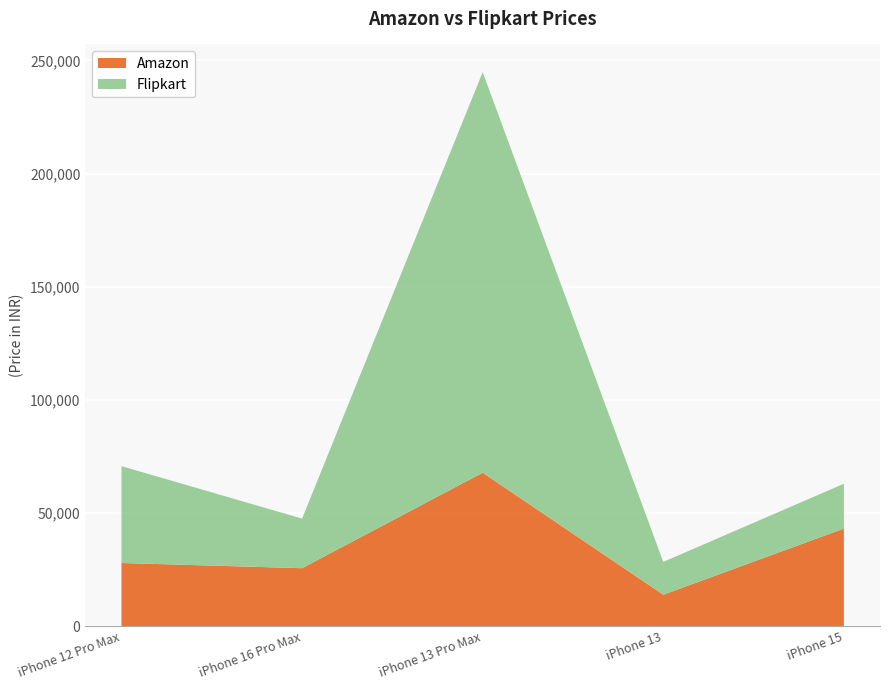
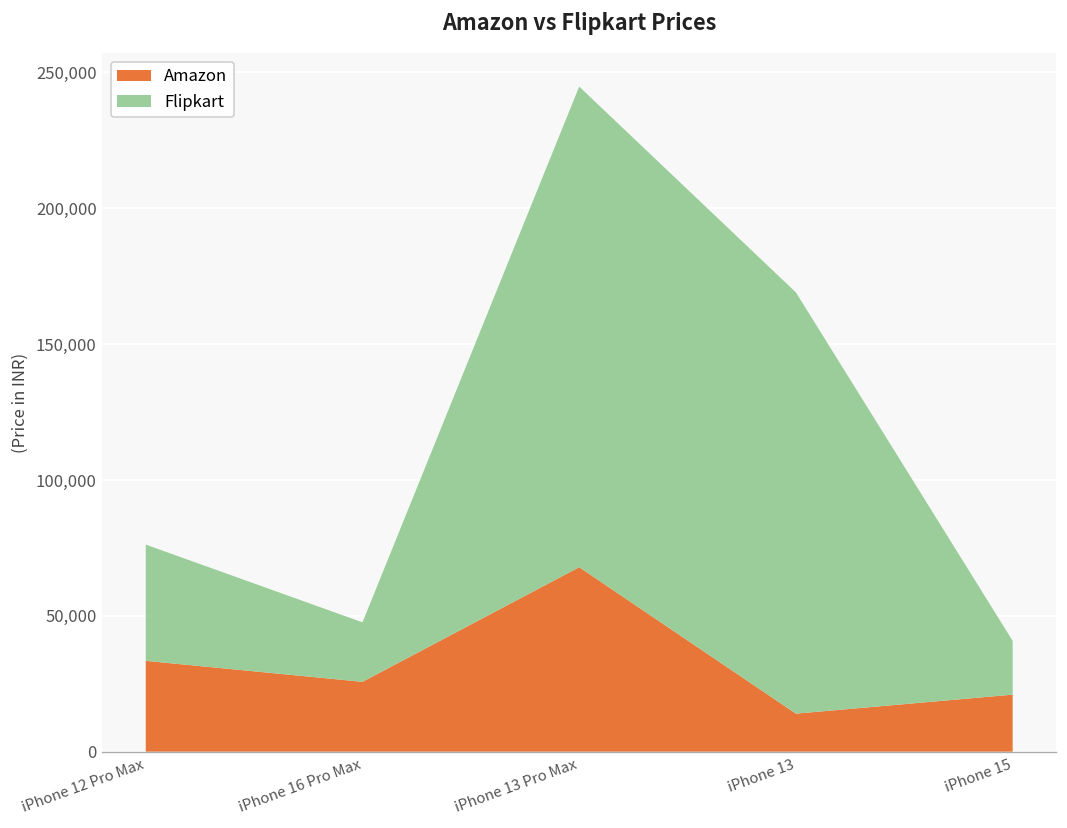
  {
    "Amazon": {
-     "iPhone 12 Pro Max": "28,000",
+     "iPhone 12 Pro Max": "33,000",
      "iPhone 16 Pro Max": "26,000",
      "iPhone 13 Pro Max": "68,000",
      "iPhone 13": "14,000",
-     "iPhone 15": "43,000"
+     "iPhone 15": "21,000"
    },
    "Flipkart": {
      "iPhone 12 Pro Max": "43,000",
      "iPhone 16 Pro Max": "22,000",
      "iPhone 13 Pro Max": "177,000",
-     "iPhone 13": "15,000",
+     "iPhone 13": "155,000",
      "iPhone 15": "20,000"
    }
  }
